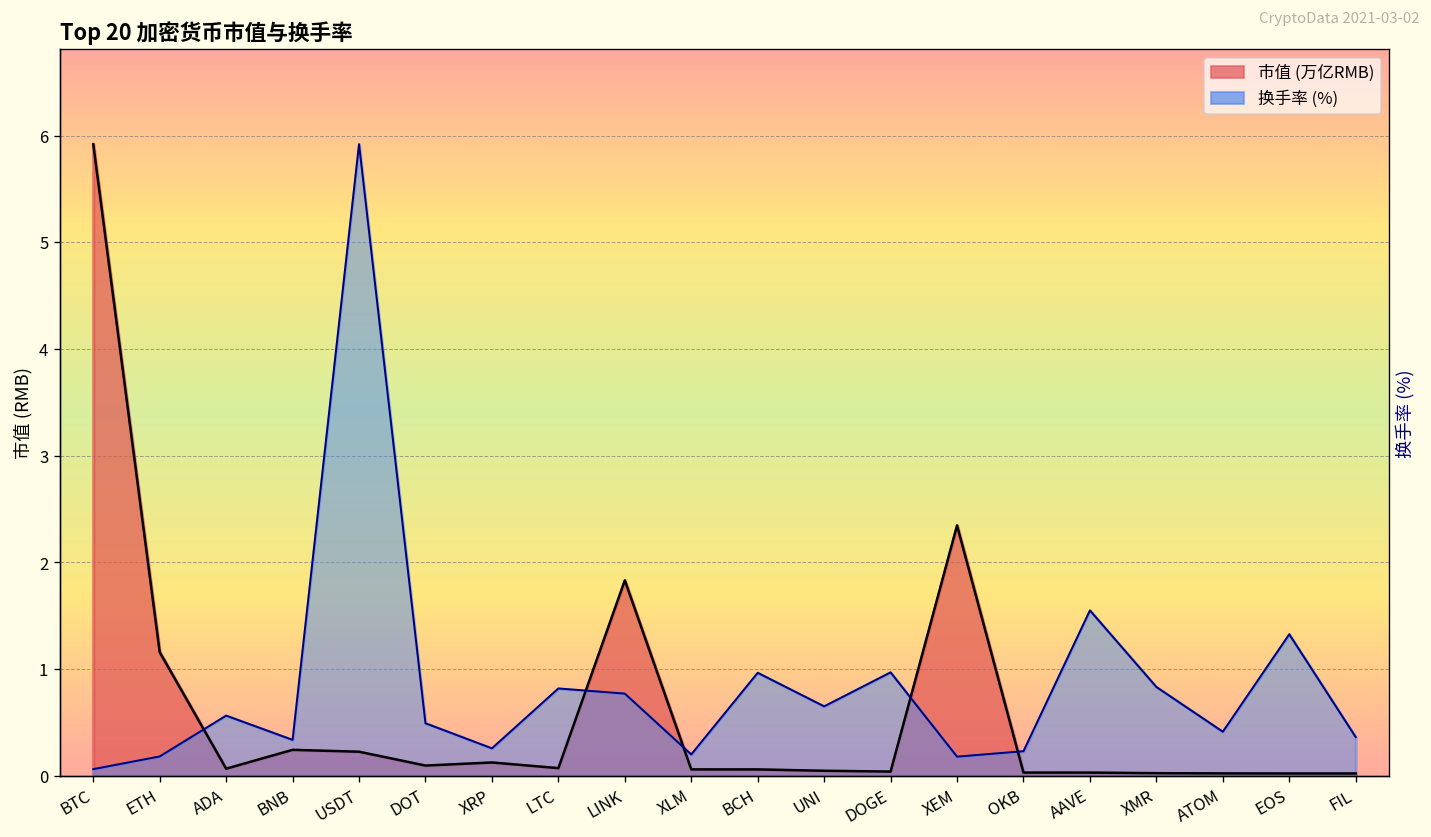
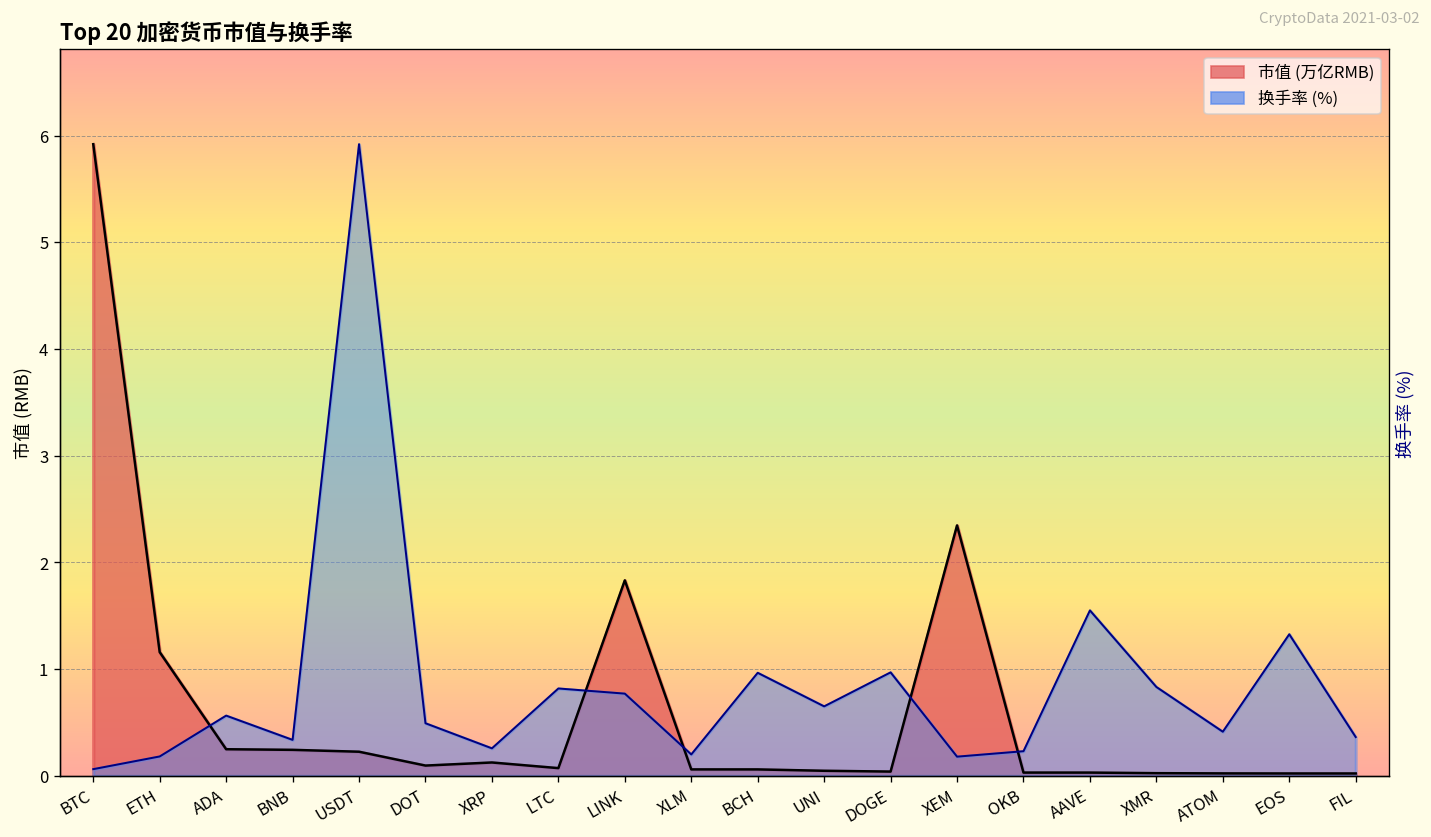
  {
    "市值 (万亿RMB)": {
      "BTC": 5.9,
      "ETH": 1.2,
-     "ADA": 0.1,
+     "ADA": 0.2,
      "BNB": 0.2,
      "USDT": 0.2,
      "DOT": 0.1,
      "XRP": 0.1,
      "LTC": 0.1,
      "LINK": 1.8,
      "XLM": 0.1,
      "BCH": 0.1,
      "UNI": 0.0,
      "DOGE": 0.0,
      "XEM": 2.3,
      "OKB": 0.0,
      "AAVE": 0.0,
      "XMR": 0.0,
      "ATOM": 0.0,
      "EOS": 0.0,
      "FIL": 0.0
    }
  }
